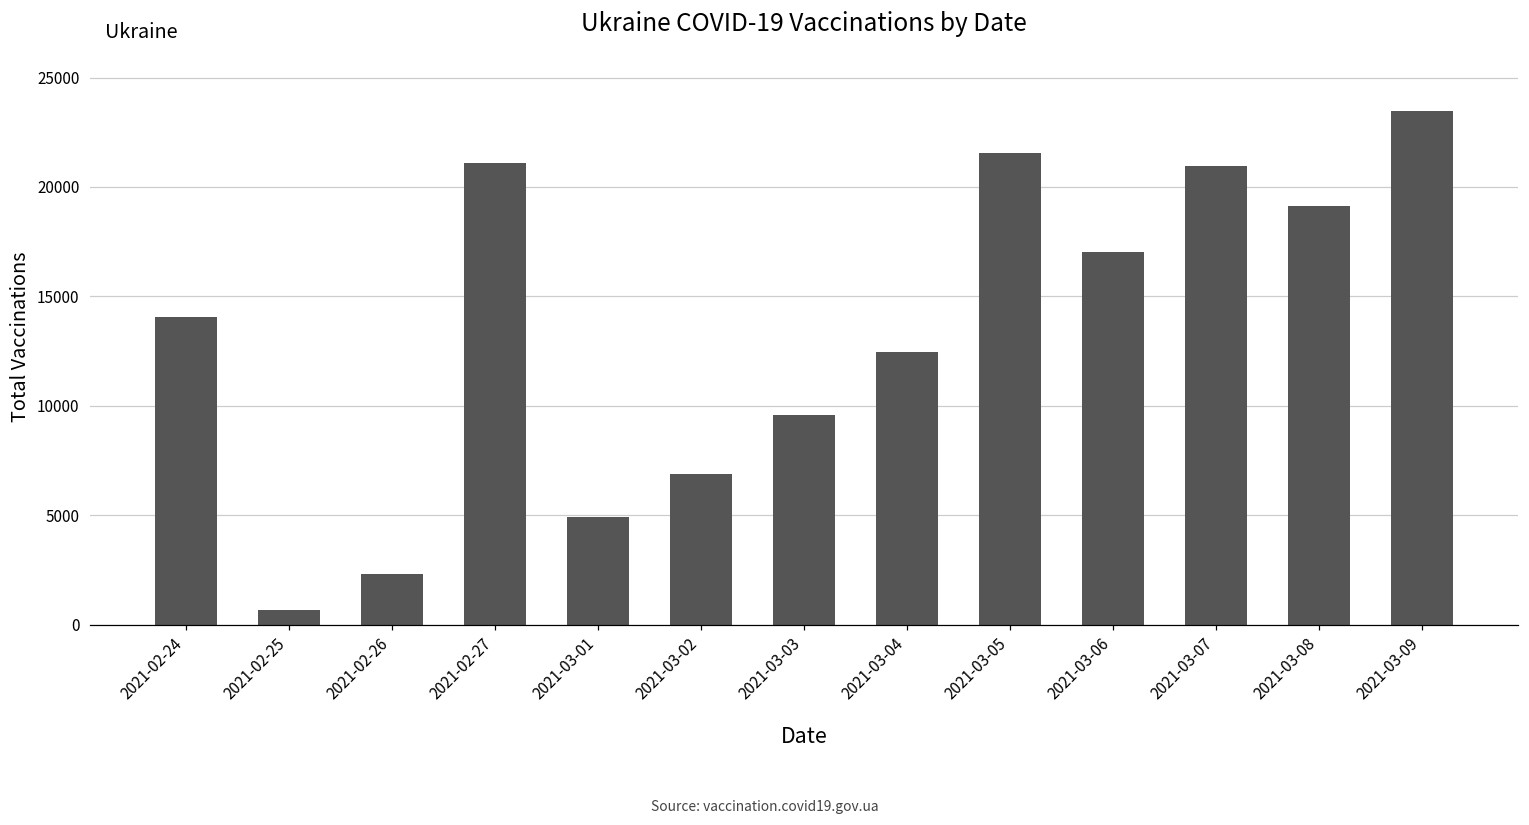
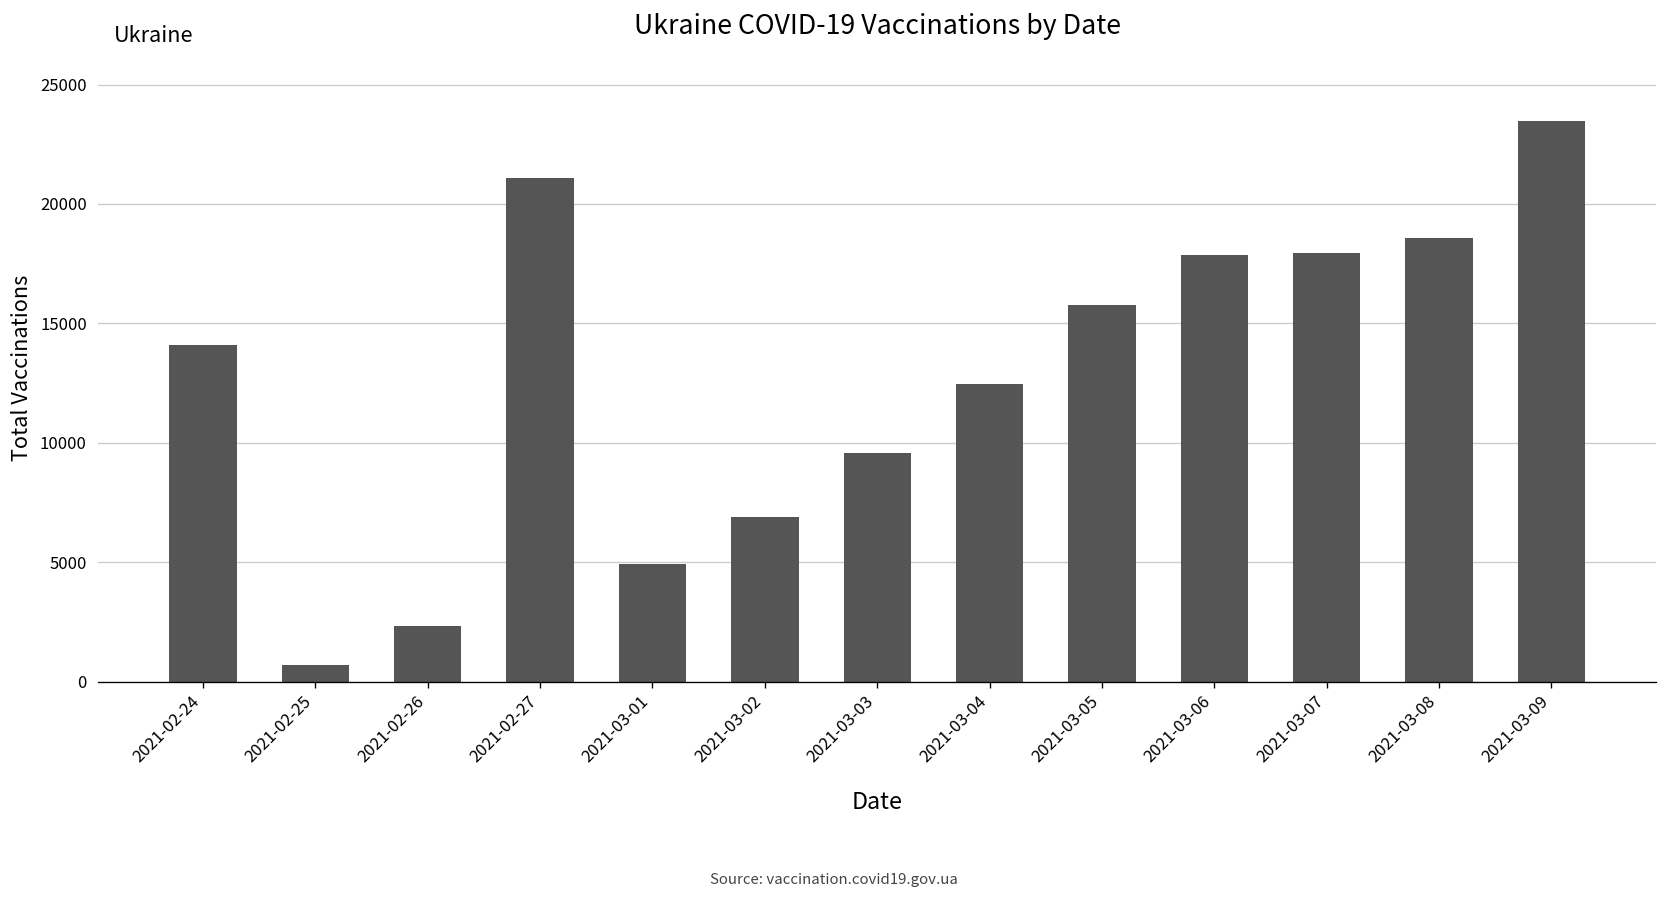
  {
    "2021-02-24": 14100,
    "2021-02-25": 700,
    "2021-02-26": 2300,
    "2021-02-27": 21100,
    "2021-03-01": 4900,
    "2021-03-02": 6900,
    "2021-03-03": 9600,
    "2021-03-04": 12500,
-   "2021-03-05": 21500,
-   "2021-03-06": 17000,
-   "2021-03-07": 20900,
-   "2021-03-08": 19100,
+   "2021-03-05": 15800,
+   "2021-03-06": 17800,
+   "2021-03-07": 17900,
+   "2021-03-08": 18600,
    "2021-03-09": 23500
  }
